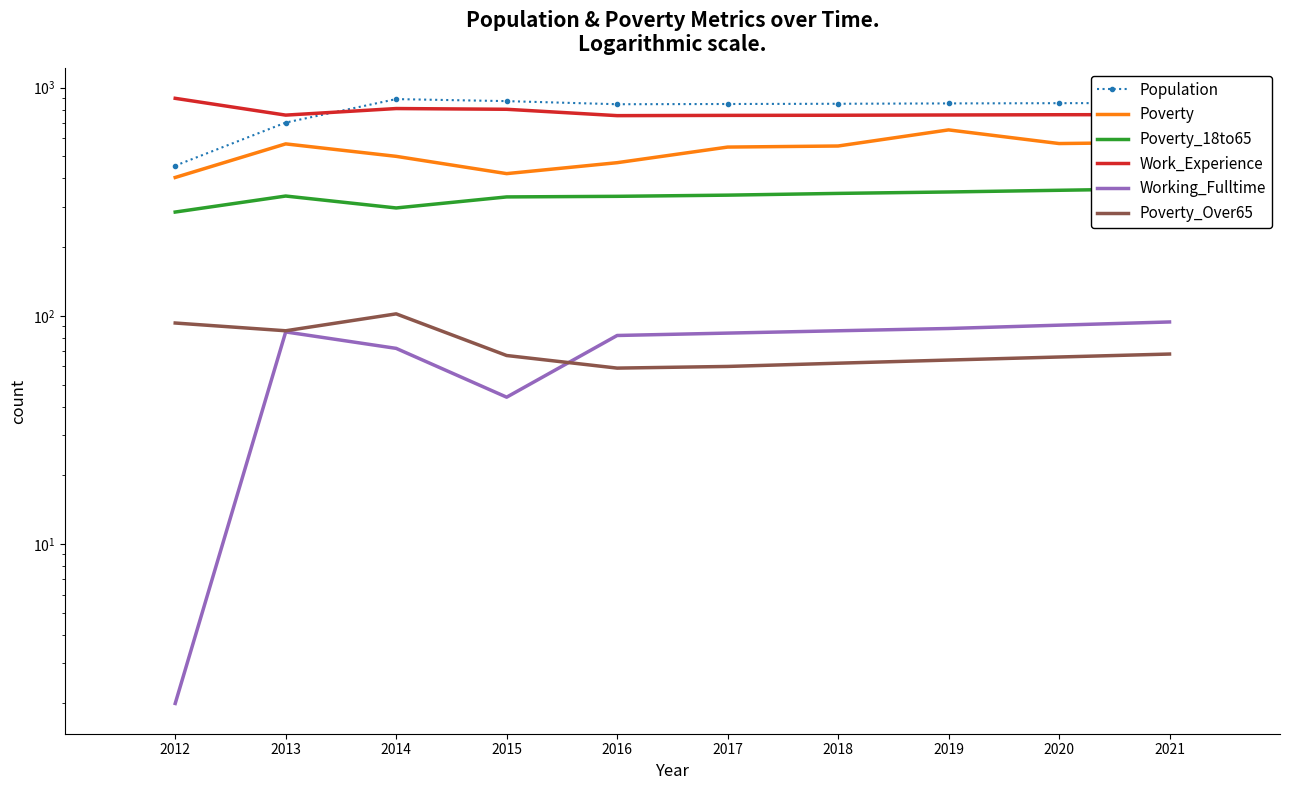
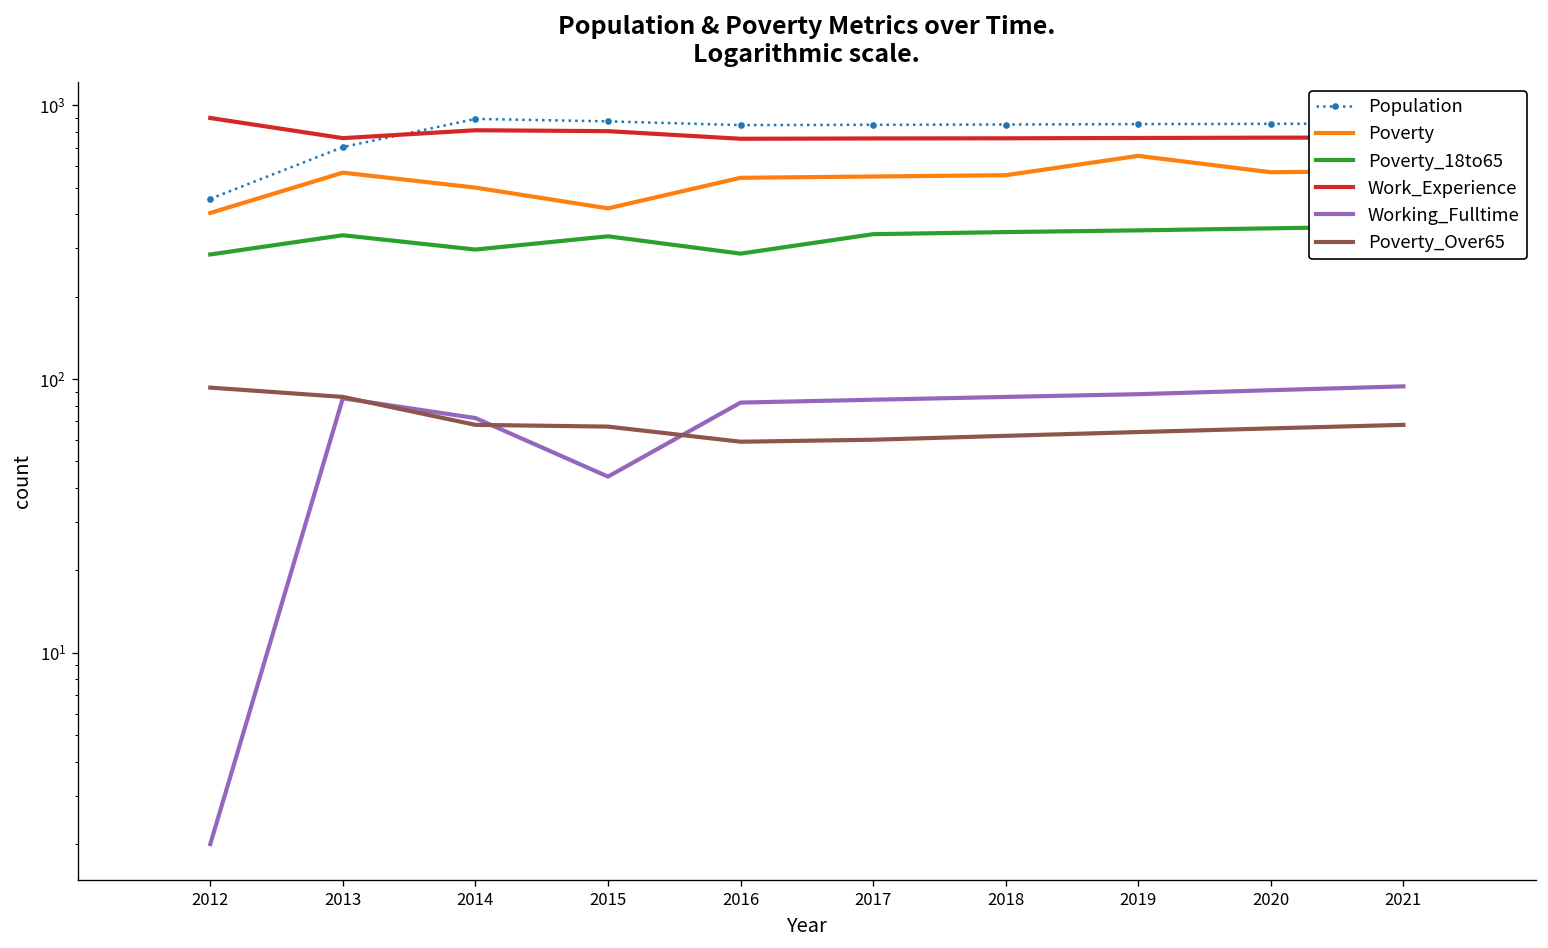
  {
    "Population": {
      "2012": 460,
      "2013": 700,
      "2014": 890,
      "2015": 870,
      "2016": 850,
      "2017": 850,
      "2018": 850,
      "2019": 850,
      "2020": 860
    },
    "Poverty": {
      "2012": 400,
      "2013": 570,
      "2014": 500,
      "2015": 420,
-     "2016": 470,
+     "2016": 540,
      "2017": 550,
      "2018": 560,
      "2019": 650,
      "2020": 570
    },
    "Poverty_18to65": {
      "2012": 290,
      "2013": 340,
      "2014": 300,
      "2015": 330,
-     "2016": 330,
+     "2016": 290,
      "2017": 340,
      "2018": 340,
      "2019": 350,
      "2020": 360
    },
    "Work_Experience": {
      "2012": 900,
      "2013": 760,
      "2014": 810,
      "2015": 800,
      "2016": 750,
      "2017": 760,
      "2018": 760,
      "2019": 760,
      "2020": 760
    },
    "Working_Fulltime": {
      "2012": 2,
      "2014": 72,
      "2015": 44,
      "2016": 82,
      "2017": 84,
      "2018": 86,
      "2019": 88,
      "2020": 91,
      "2021": 94
    },
    "Poverty_Over65": {
      "2012": 93,
-     "2014": 100,
+     "2014": 68,
      "2015": 67,
      "2016": 59,
      "2017": 60,
      "2018": 62,
      "2019": 64,
      "2020": 66,
      "2021": 68
    }
  }
